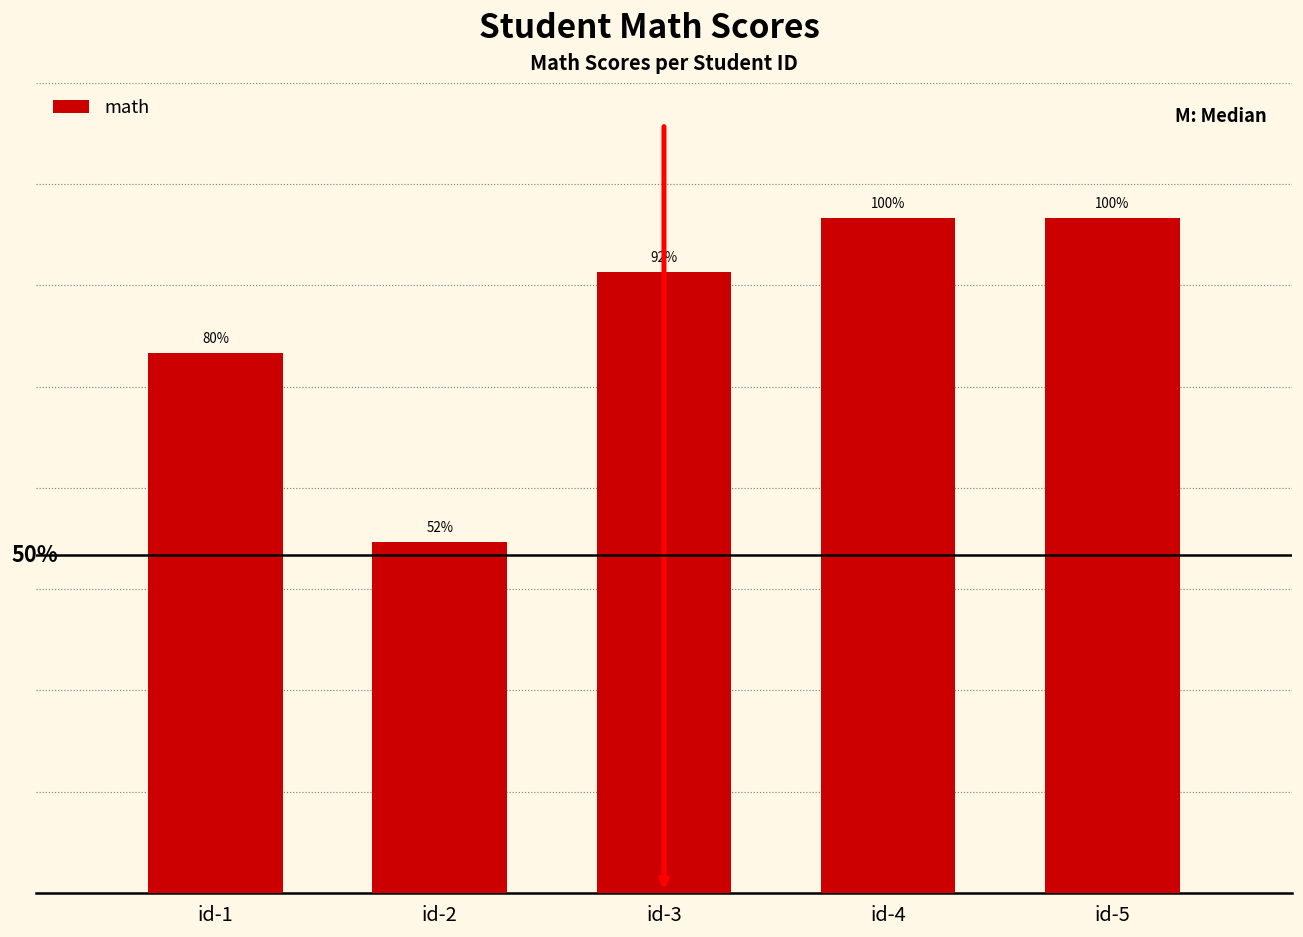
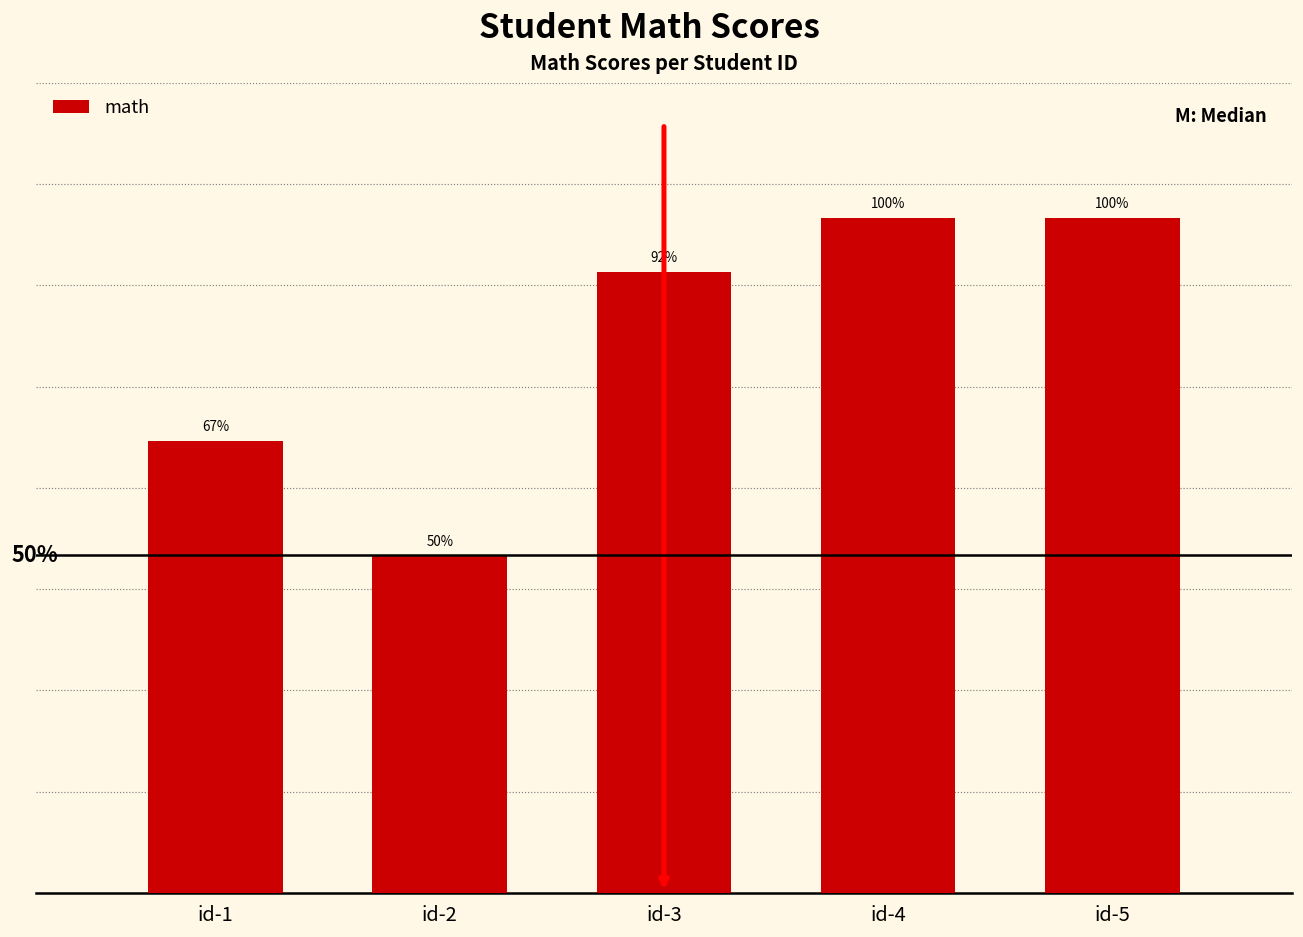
  {
-   "id-1": "80%",
-   "id-2": "52%",
+   "id-1": "67%",
+   "id-2": "50%",
    "id-3": "92%",
    "id-4": "100%",
    "id-5": "100%"
  }
